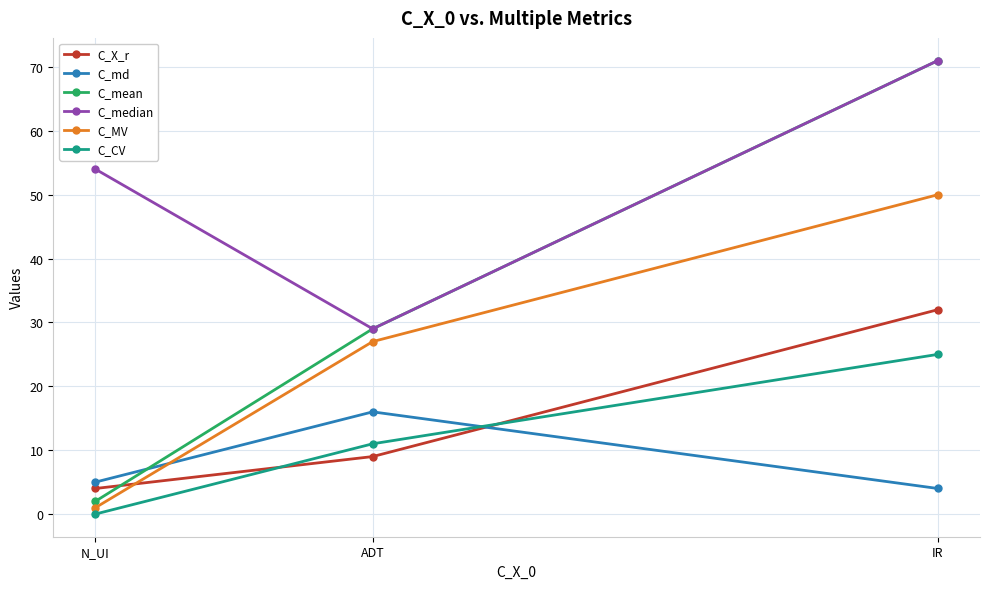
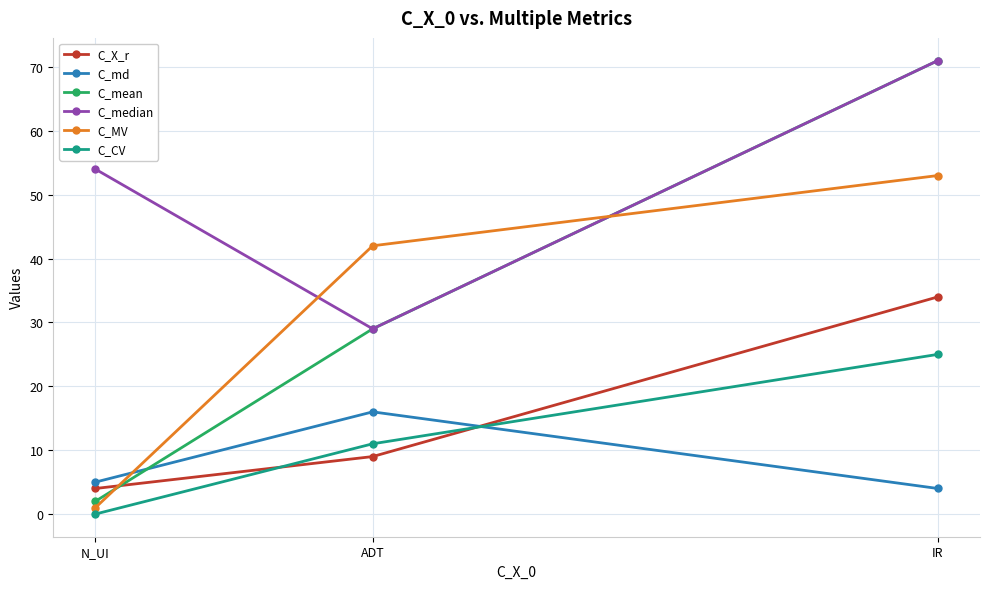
  {
    "C_X_r": {
      "N_UI": 4,
      "ADT": 9,
-     "IR": 32
+     "IR": 34
    },
    "C_md": {
      "N_UI": 5,
      "ADT": 16,
      "IR": 4
    },
    "C_median": {
      "N_UI": 54
    },
    "C_MV": {
      "N_UI": 1,
-     "ADT": 27,
-     "IR": 50
+     "ADT": 42,
+     "IR": 53
    }
  }
